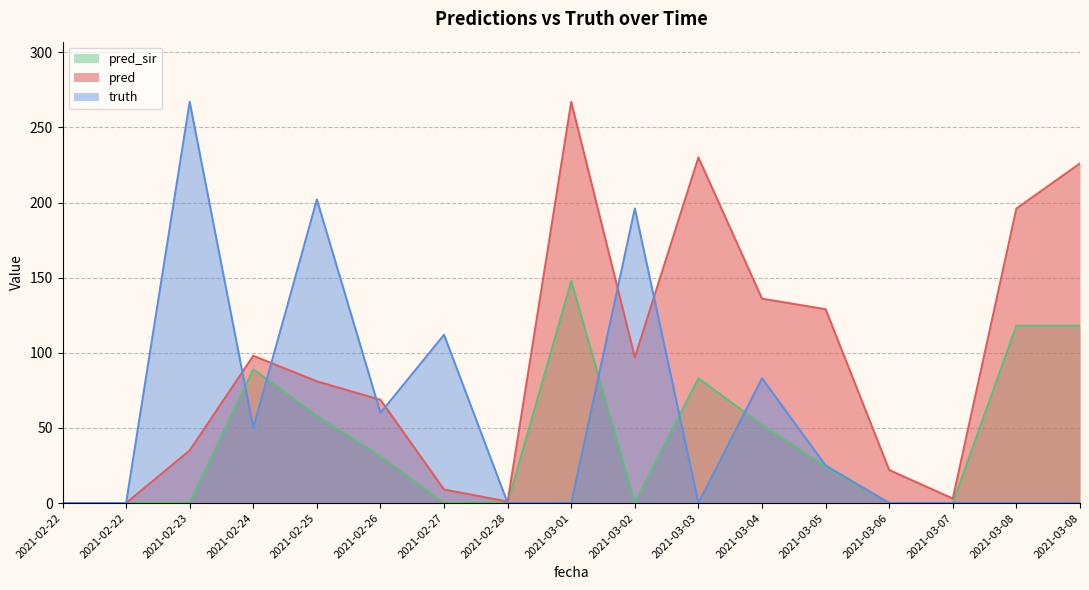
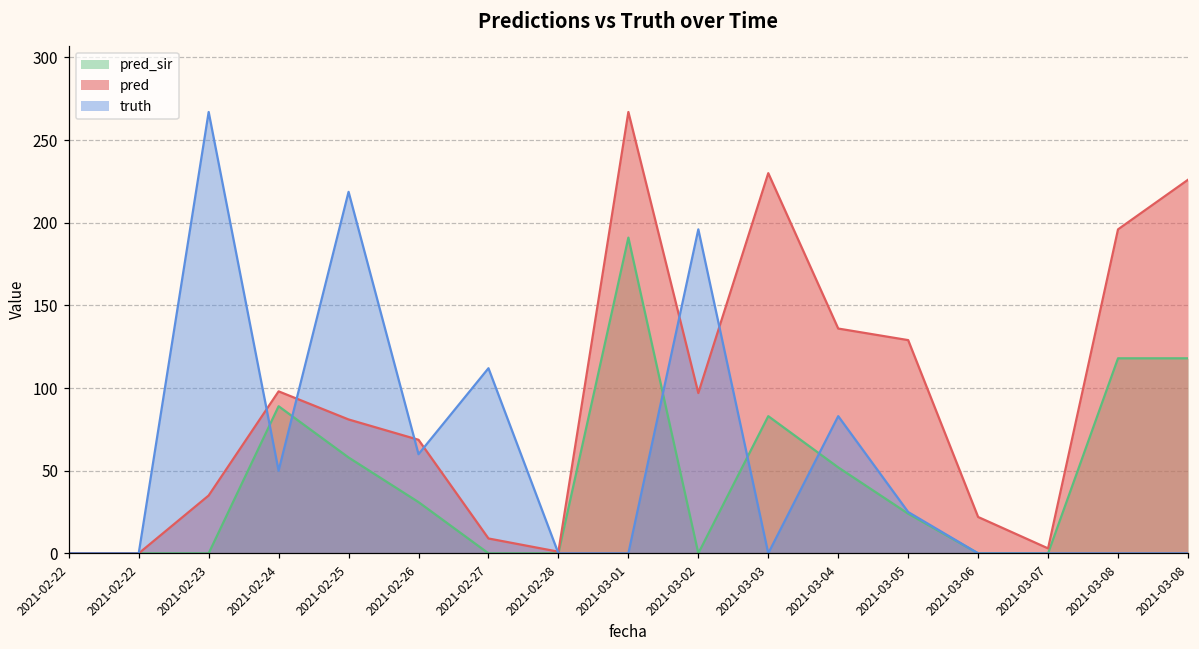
  {
    "pred_sir": {
      "2021-02-23": 0,
      "2021-02-24": 89,
      "2021-02-25": 58,
      "2021-02-26": 31,
      "2021-02-27": 0,
-     "2021-03-01": 148,
+     "2021-03-01": 191,
      "2021-03-02": 0,
      "2021-03-03": 83,
      "2021-03-04": 52
    },
    "pred": {
      "2021-02-23": 35,
      "2021-02-24": 98,
      "2021-02-25": 81,
      "2021-02-26": 69,
      "2021-02-27": 9,
      "2021-03-01": 267,
      "2021-03-02": 97,
      "2021-03-03": 230,
      "2021-03-04": 136,
      "2021-03-05": 129,
      "2021-03-06": 22,
      "2021-03-07": 3
    },
    "truth": {
      "2021-02-23": 267,
      "2021-02-24": 50,
-     "2021-02-25": 202,
+     "2021-02-25": 219,
      "2021-02-26": 60,
      "2021-02-27": 112,
      "2021-03-01": 0,
      "2021-03-02": 196,
      "2021-03-03": 0,
      "2021-03-04": 83
    }
  }
